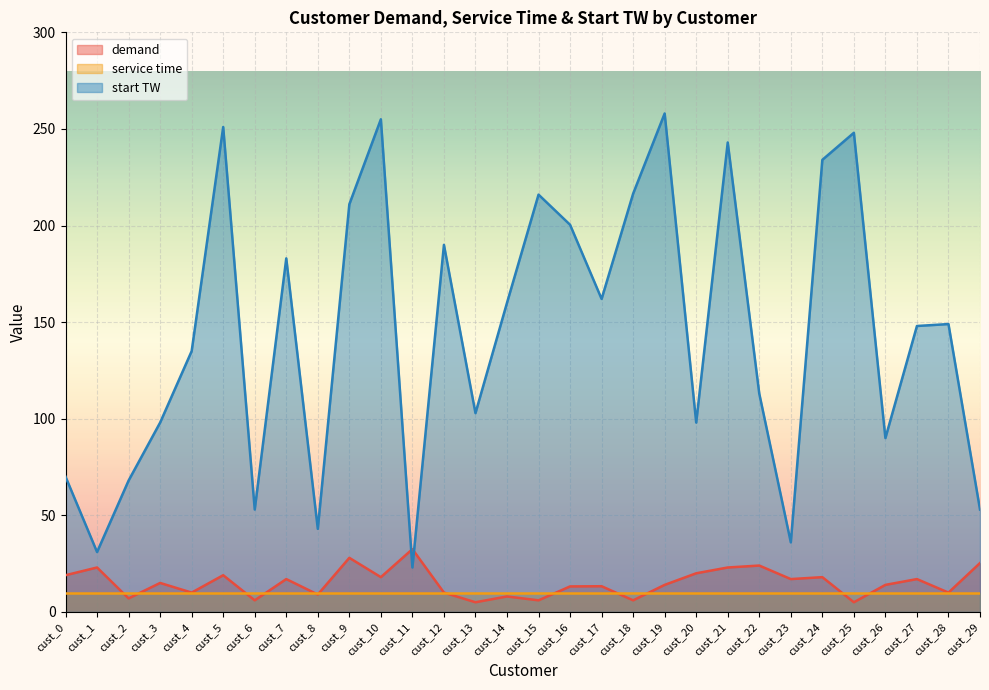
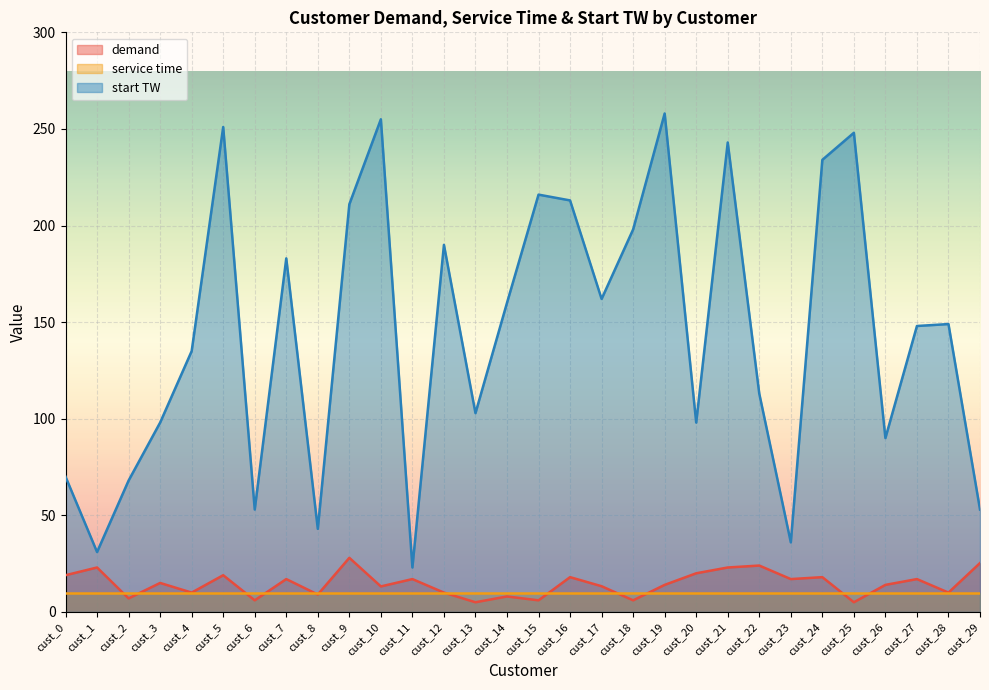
  {
    "demand": {
      "cust_0": 19,
      "cust_1": 23,
      "cust_2": 7,
      "cust_3": 15,
      "cust_5": 19,
      "cust_6": 6,
      "cust_7": 17,
      "cust_9": 28,
-     "cust_10": 18,
-     "cust_11": 33,
+     "cust_10": 13,
+     "cust_11": 17,
      "cust_13": 5,
      "cust_14": 8,
      "cust_15": 6,
-     "cust_16": 13,
+     "cust_16": 18,
      "cust_17": 13,
      "cust_18": 6,
      "cust_19": 14,
      "cust_20": 20,
      "cust_21": 23,
      "cust_22": 24,
      "cust_23": 17,
      "cust_24": 18,
      "cust_25": 5,
      "cust_26": 14,
      "cust_27": 17,
      "cust_29": 25
    },
    "service time": {
      "cust_0": 10,
      "cust_1": 10,
      "cust_2": 10,
      "cust_3": 10,
      "cust_5": 10,
      "cust_6": 10,
      "cust_7": 10,
      "cust_9": 10,
      "cust_10": 10,
      "cust_11": 10,
      "cust_13": 10,
      "cust_14": 10,
      "cust_15": 10,
      "cust_16": 10,
      "cust_17": 10,
      "cust_18": 10,
      "cust_19": 10,
      "cust_20": 10,
      "cust_21": 10,
      "cust_22": 10,
      "cust_23": 10,
      "cust_24": 10,
      "cust_25": 10,
      "cust_26": 10,
      "cust_27": 10,
      "cust_29": 10
    },
    "start TW": {
      "cust_0": 70,
      "cust_1": 31,
      "cust_2": 68,
      "cust_3": 98,
      "cust_4": 135,
      "cust_5": 251,
      "cust_6": 53,
      "cust_7": 183,
      "cust_8": 43,
      "cust_9": 211,
      "cust_10": 255,
      "cust_11": 23,
      "cust_12": 190,
      "cust_13": 103,
      "cust_14": 160,
      "cust_15": 216,
-     "cust_16": 200,
+     "cust_16": 213,
      "cust_17": 162,
-     "cust_18": 217,
+     "cust_18": 198,
      "cust_19": 258,
      "cust_20": 98,
      "cust_21": 243,
      "cust_22": 113,
      "cust_23": 36,
      "cust_24": 234,
      "cust_25": 248,
      "cust_26": 90,
      "cust_27": 148,
      "cust_28": 149,
      "cust_29": 53
    }
  }
